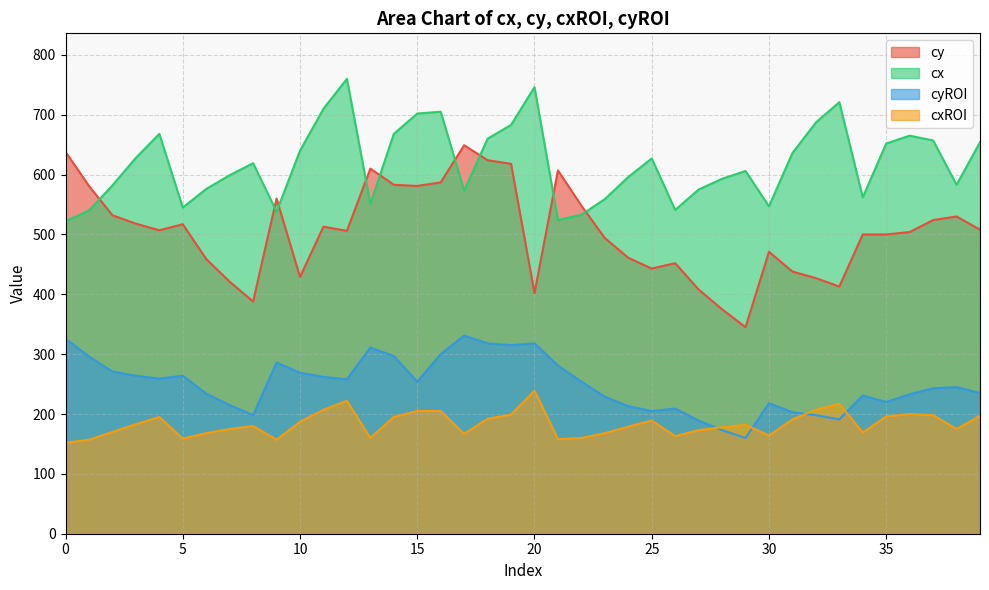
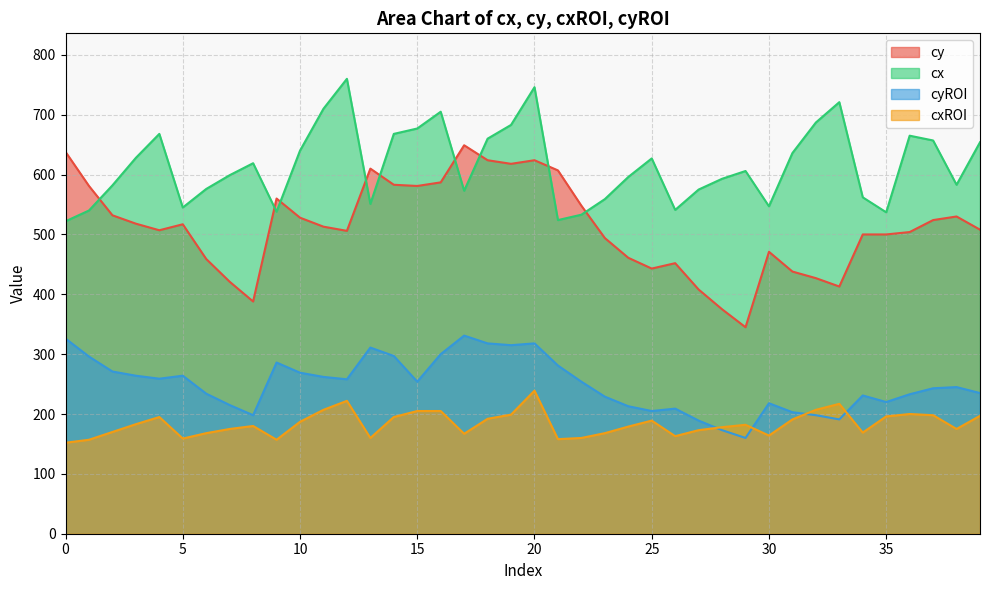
  {
    "cy": {
      "0": 640,
      "5": 520,
-     "10": 430,
+     "10": 530,
      "15": 580,
-     "20": 400,
+     "20": 620,
      "25": 440,
      "30": 470,
      "35": 500
    },
    "cx": {
      "0": 520,
      "5": 550,
      "10": 640,
-     "15": 700,
+     "15": 680,
      "20": 750,
      "25": 630,
      "30": 550,
-     "35": 650
+     "35": 540
    },
    "cyROI": {
      "0": 330,
      "5": 260,
      "10": 270,
      "15": 250,
      "20": 320,
      "25": 210,
      "30": 220,
      "35": 220
    },
    "cxROI": {
      "0": 150,
      "5": 160,
      "10": 190,
      "15": 210,
      "20": 240,
      "25": 190,
      "30": 160,
      "35": 200
    }
  }
